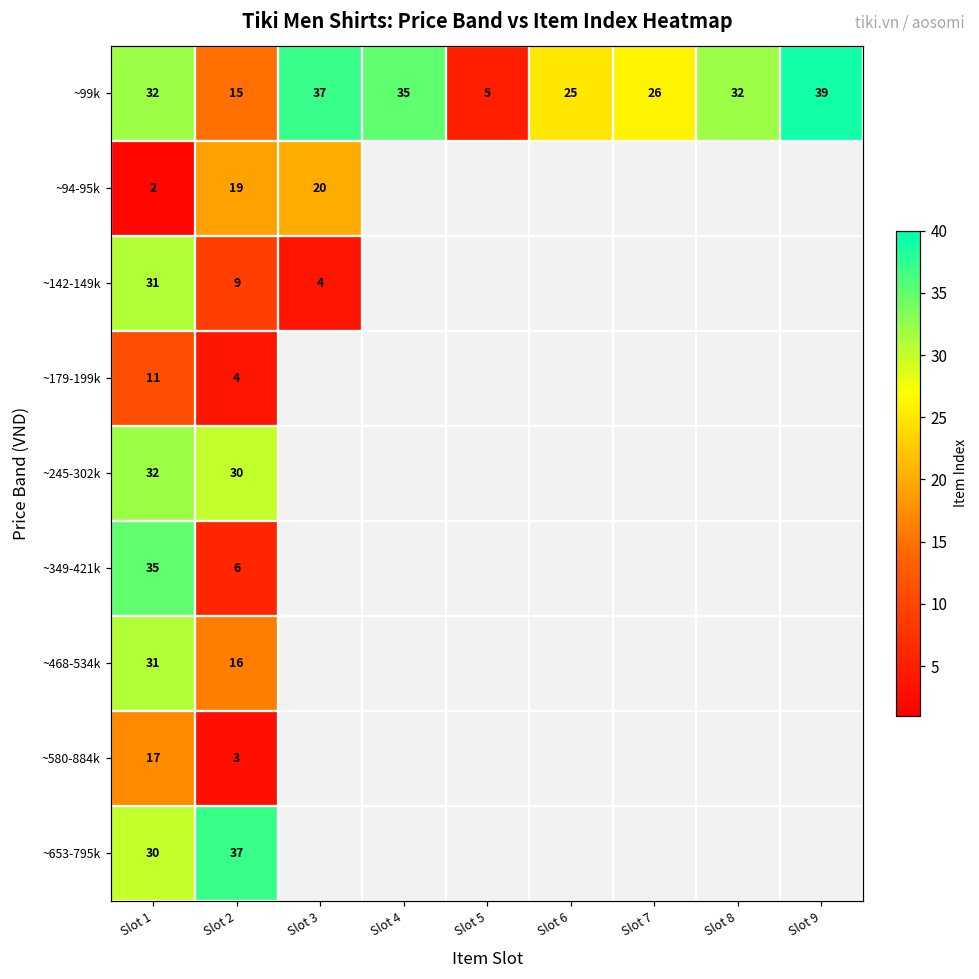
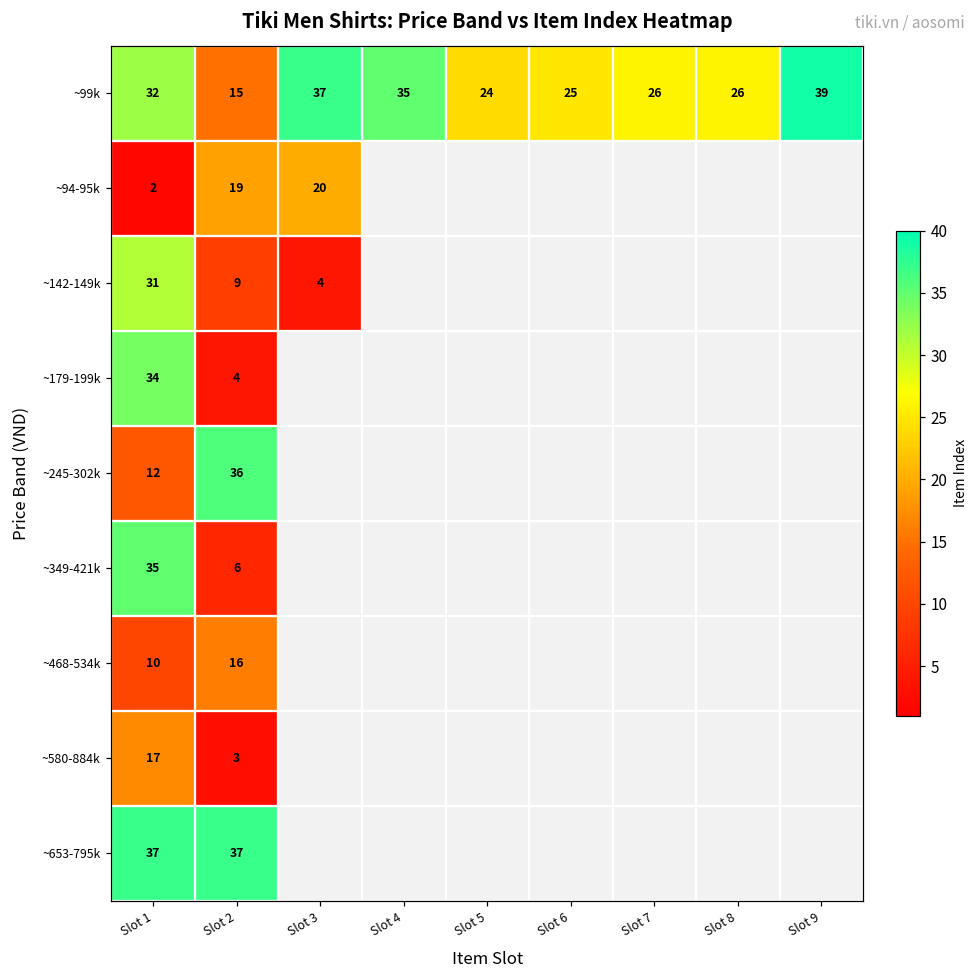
  {
    "~99k": {
      "Slot 1": 32,
      "Slot 2": 15,
      "Slot 3": 37,
      "Slot 4": 35,
-     "Slot 5": 5,
+     "Slot 5": 24,
      "Slot 6": 25,
      "Slot 7": 26,
-     "Slot 8": 32,
+     "Slot 8": 26,
      "Slot 9": 39
    },
    "~94-95k": {
      "Slot 1": 2,
      "Slot 2": 19,
      "Slot 3": 20
    },
    "~142-149k": {
      "Slot 1": 31,
      "Slot 2": 9,
      "Slot 3": 4
    },
    "~179-199k": {
-     "Slot 1": 11,
+     "Slot 1": 34,
      "Slot 2": 4
    },
    "~245-302k": {
-     "Slot 1": 32,
-     "Slot 2": 30
+     "Slot 1": 12,
+     "Slot 2": 36
    },
    "~349-421k": {
      "Slot 1": 35,
      "Slot 2": 6
    },
    "~468-534k": {
-     "Slot 1": 31,
+     "Slot 1": 10,
      "Slot 2": 16
    },
    "~580-884k": {
      "Slot 1": 17,
      "Slot 2": 3
    },
    "~653-795k": {
-     "Slot 1": 30,
+     "Slot 1": 37,
      "Slot 2": 37
    }
  }
